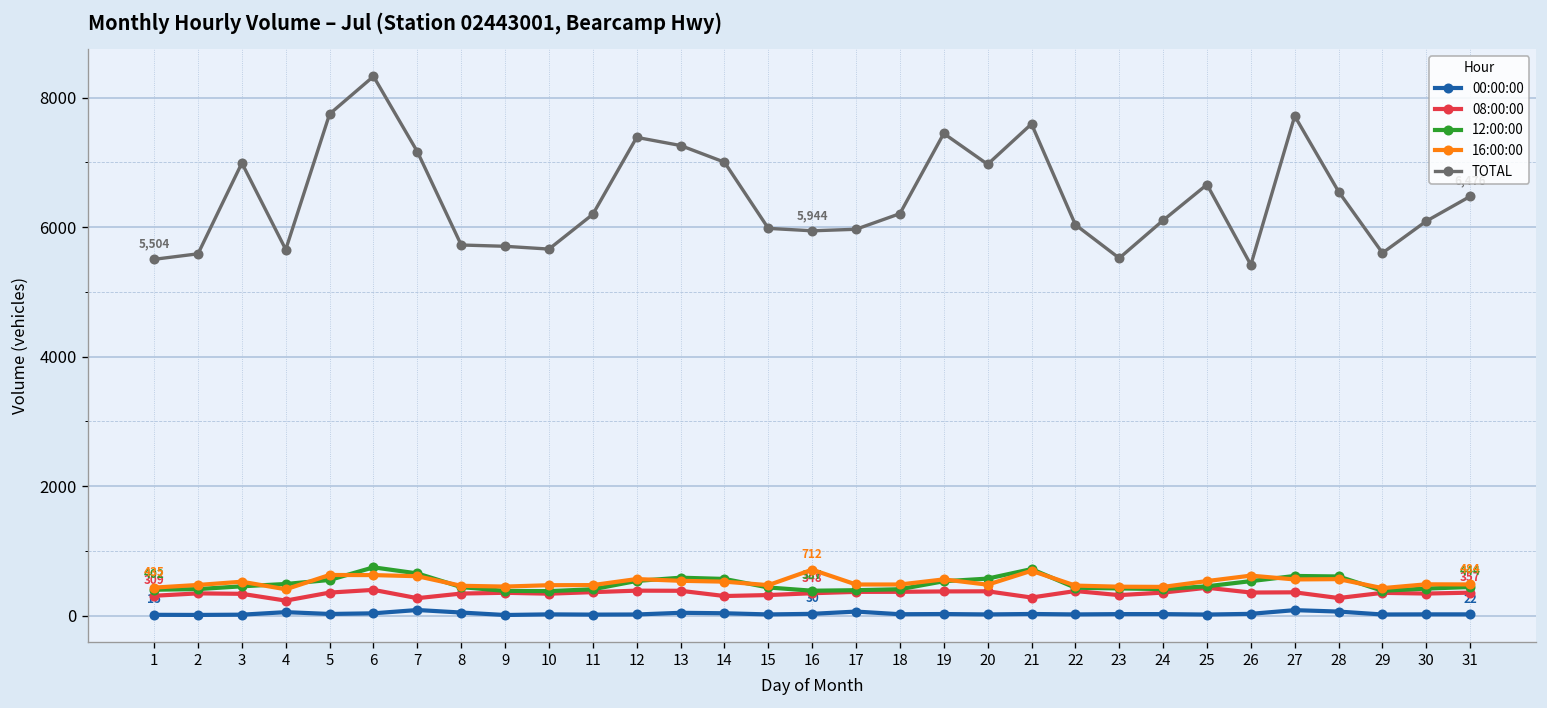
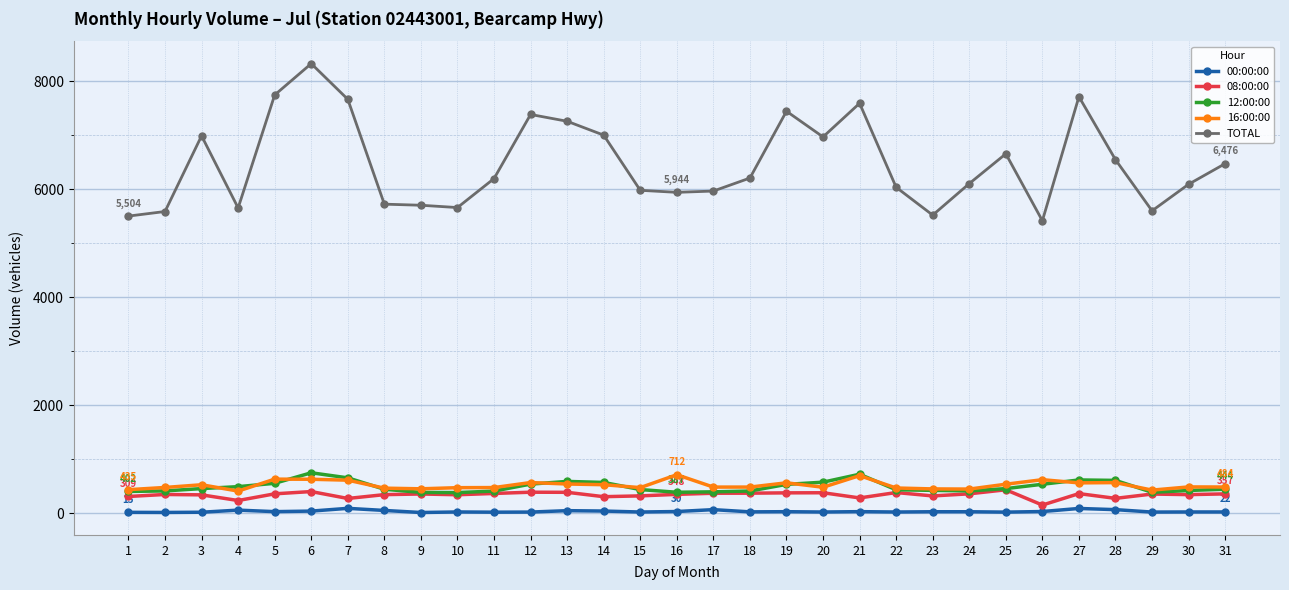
  {
    "00:00:00": {
      "2": 0,
      "3": 0,
      "4": 100,
      "5": 0,
      "6": 0,
      "7": 100,
      "8": 100,
      "9": 0,
      "10": 0,
      "11": 0,
      "12": 0,
      "13": 0,
      "14": 0,
      "15": 0,
      "17": 100,
      "18": 0,
      "19": 0,
      "20": 0,
      "21": 0,
      "22": 0,
      "23": 0,
      "24": 0,
      "25": 0,
      "26": 0,
      "27": 100,
      "28": 100,
      "29": 0
    },
    "08:00:00": {
      "2": 300,
      "3": 300,
      "4": 200,
      "5": 400,
      "6": 400,
      "7": 300,
      "8": 300,
      "12": 400,
      "13": 400,
      "14": 300,
      "15": 300,
      "19": 400,
      "20": 400,
      "21": 300,
      "22": 400,
      "23": 300,
      "24": 400,
-     "26": 400,
+     "26": 200,
      "27": 400,
      "28": 300,
      "30": 300
    },
    "12:00:00": {
      "2": 400,
      "3": 500,
      "4": 500,
      "5": 600,
      "6": 700,
      "13": 600,
      "20": 600,
      "26": 500,
      "27": 600,
      "30": 400
    },
    "16:00:00": {
      "16": 712
    },
    "TOTAL": {
      "2": 5600,
      "3": 7000,
      "4": 5700,
      "5": 7700,
      "6": 8300,
-     "7": 7200,
+     "7": 7700,
      "8": 5700,
      "9": 5700,
      "10": 5700,
      "11": 6200,
      "12": 7400,
      "13": 7300,
      "14": 7000,
      "15": 6000,
      "17": 6000,
      "18": 6200,
      "19": 7400,
      "20": 7000,
      "21": 7600,
      "22": 6000,
      "23": 5500,
      "24": 6100,
      "25": 6700,
      "26": 5400,
      "27": 7700,
      "28": 6500,
      "29": 5600,
      "30": 6100
    }
  }
